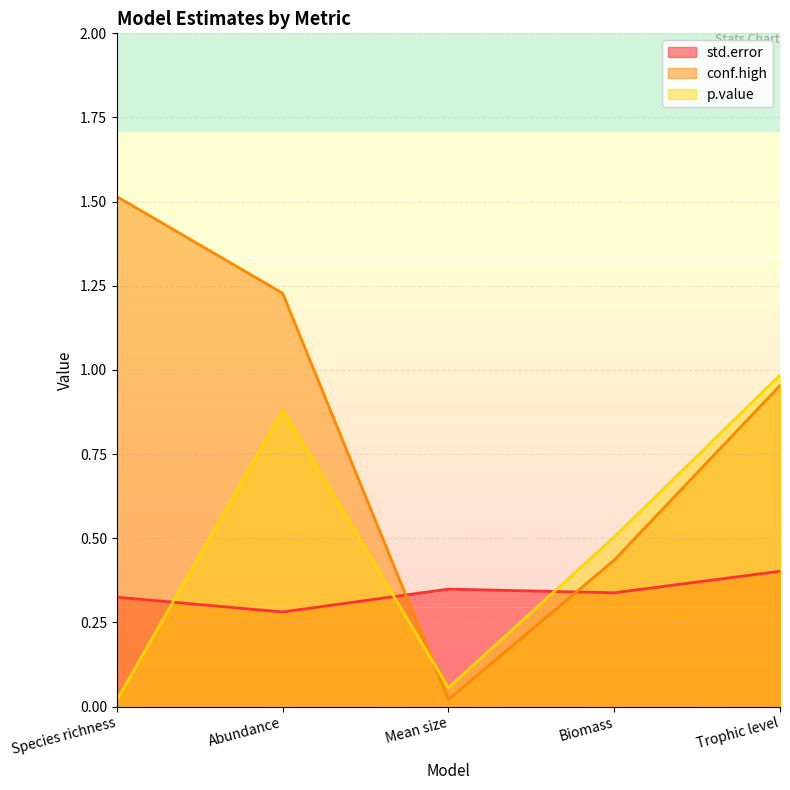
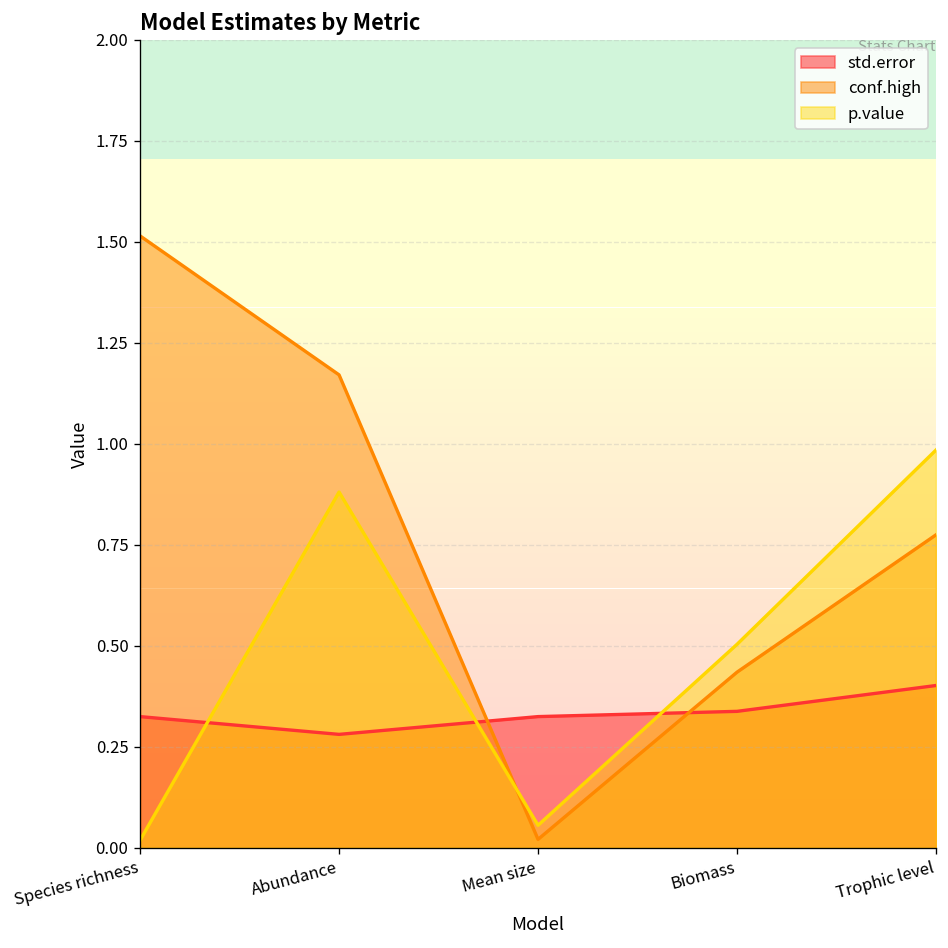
  {
    "std.error": {
      "Species richness": 0.33,
      "Abundance": 0.28,
-     "Mean size": 0.35,
+     "Mean size": 0.33,
      "Biomass": 0.34,
      "Trophic level": 0.40
    },
    "conf.high": {
      "Species richness": 1.52,
-     "Abundance": 1.23,
+     "Abundance": 1.17,
      "Mean size": 0.02,
      "Biomass": 0.44,
-     "Trophic level": 0.95
+     "Trophic level": 0.78
    },
    "p.value": {
      "Species richness": 0.02,
      "Abundance": 0.88,
      "Mean size": 0.06,
      "Biomass": 0.50,
      "Trophic level": 0.99
    }
  }
